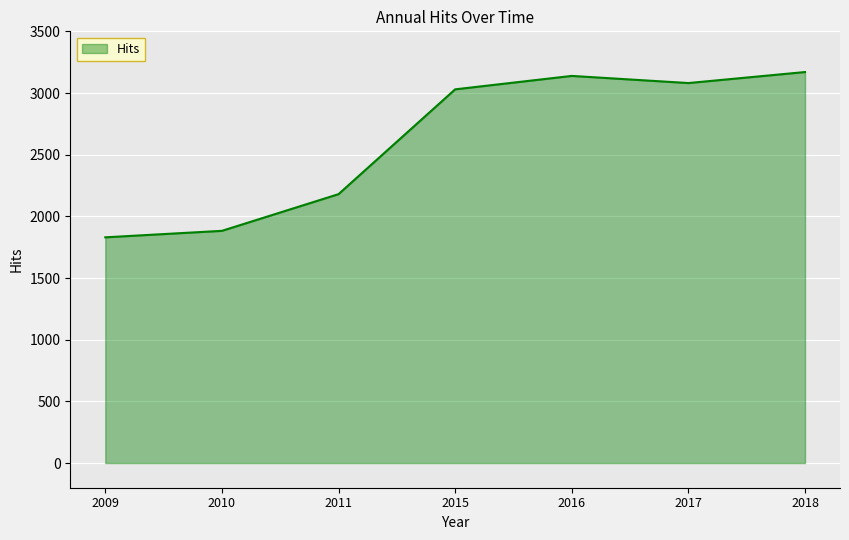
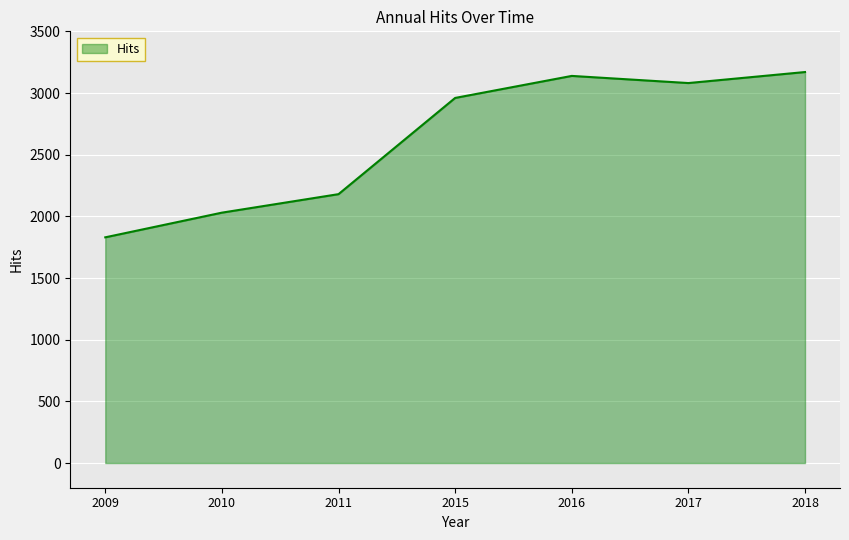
  {
    "2009": 1830,
-   "2010": 1880,
+   "2010": 2030,
    "2011": 2180,
-   "2015": 3030,
+   "2015": 2960,
    "2016": 3140,
    "2017": 3080,
    "2018": 3170
  }
